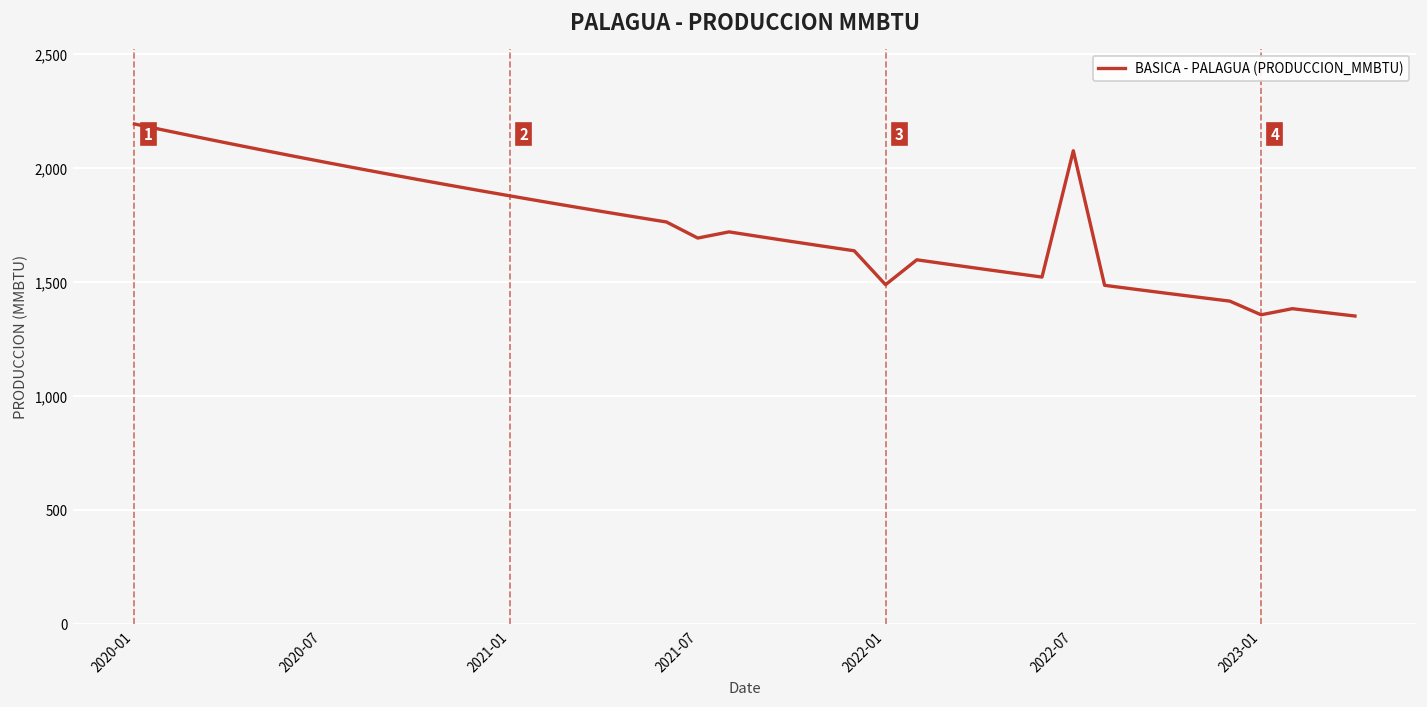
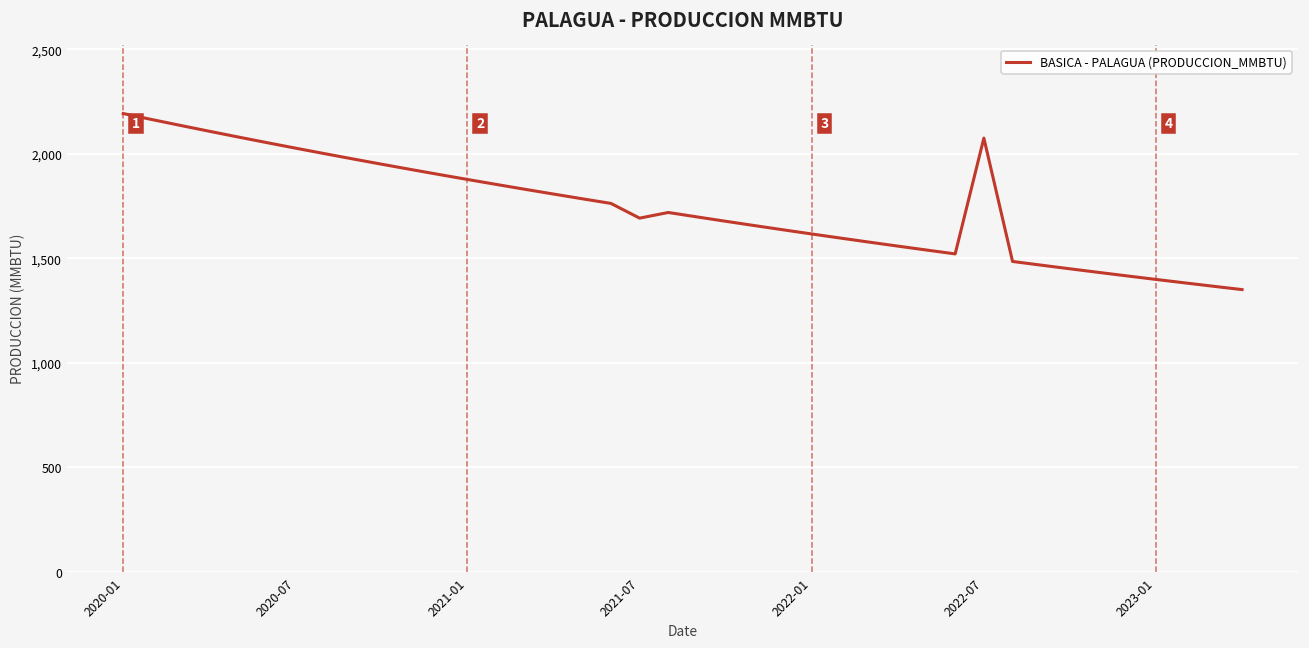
  {
    "2020-07": "2,030",
    "2021-01": "1,880",
    "2021-07": "1,690",
-   "2022-01": "1,490",
+   "2022-01": "1,620",
    "2022-07": "2,070",
-   "2023-01": "1,350"
+   "2023-01": "1,400"
  }
